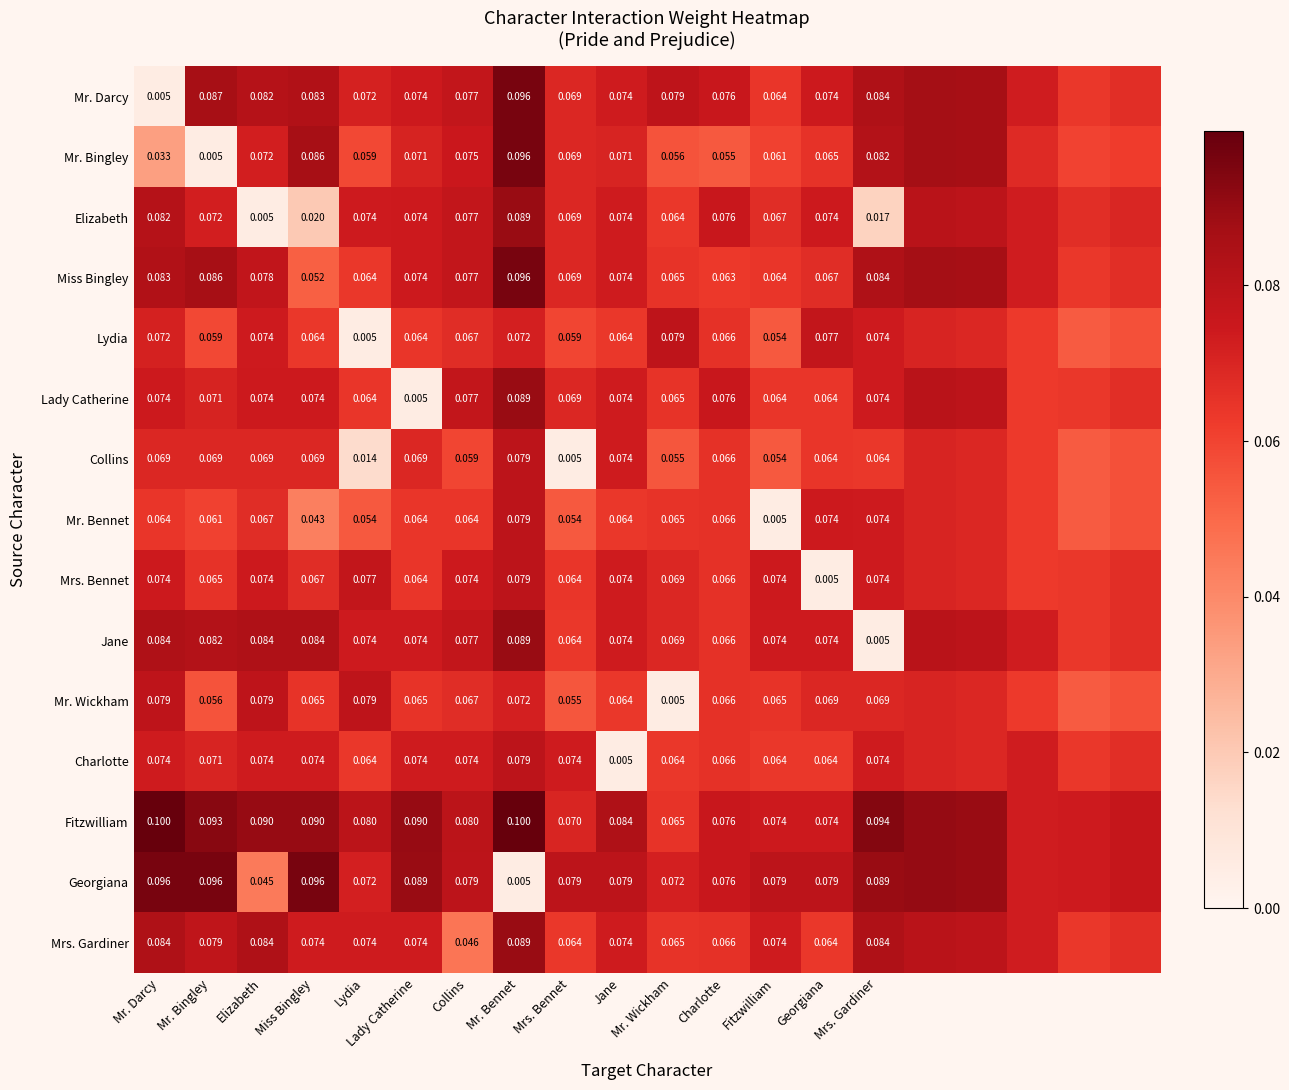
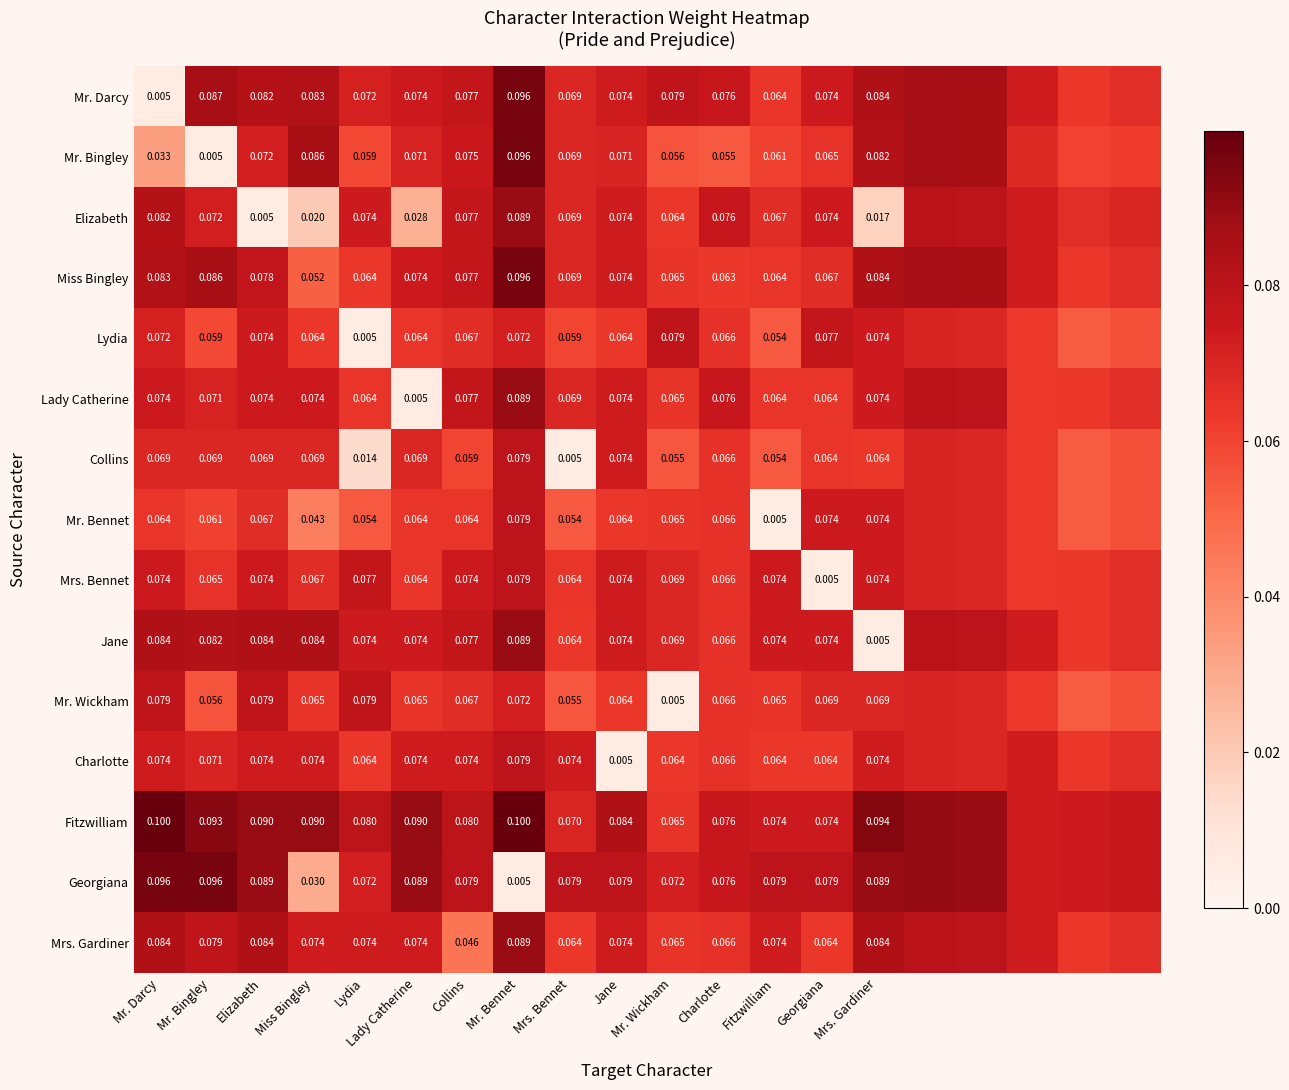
  {
    "Elizabeth": {
      "Mr. Darcy": 0.082,
      "Mr. Bingley": 0.072,
      "Elizabeth": 0.005,
      "Miss Bingley": 0.020,
      "Lydia": 0.074,
-     "Lady Catherine": 0.074,
+     "Lady Catherine": 0.028,
      "Collins": 0.077,
      "Mr. Bennet": 0.089,
      "Mrs. Bennet": 0.069,
      "Jane": 0.074,
      "Mr. Wickham": 0.064,
      "Charlotte": 0.076,
      "Fitzwilliam": 0.067,
      "Georgiana": 0.074,
      "Mrs. Gardiner": 0.017
    },
    "Georgiana": {
      "Mr. Darcy": 0.096,
      "Mr. Bingley": 0.096,
-     "Elizabeth": 0.045,
-     "Miss Bingley": 0.096,
+     "Elizabeth": 0.089,
+     "Miss Bingley": 0.030,
      "Lydia": 0.072,
      "Lady Catherine": 0.089,
      "Collins": 0.079,
      "Mr. Bennet": 0.005,
      "Mrs. Bennet": 0.079,
      "Jane": 0.079,
      "Mr. Wickham": 0.072,
      "Charlotte": 0.076,
      "Fitzwilliam": 0.079,
      "Georgiana": 0.079,
      "Mrs. Gardiner": 0.089
    }
  }
